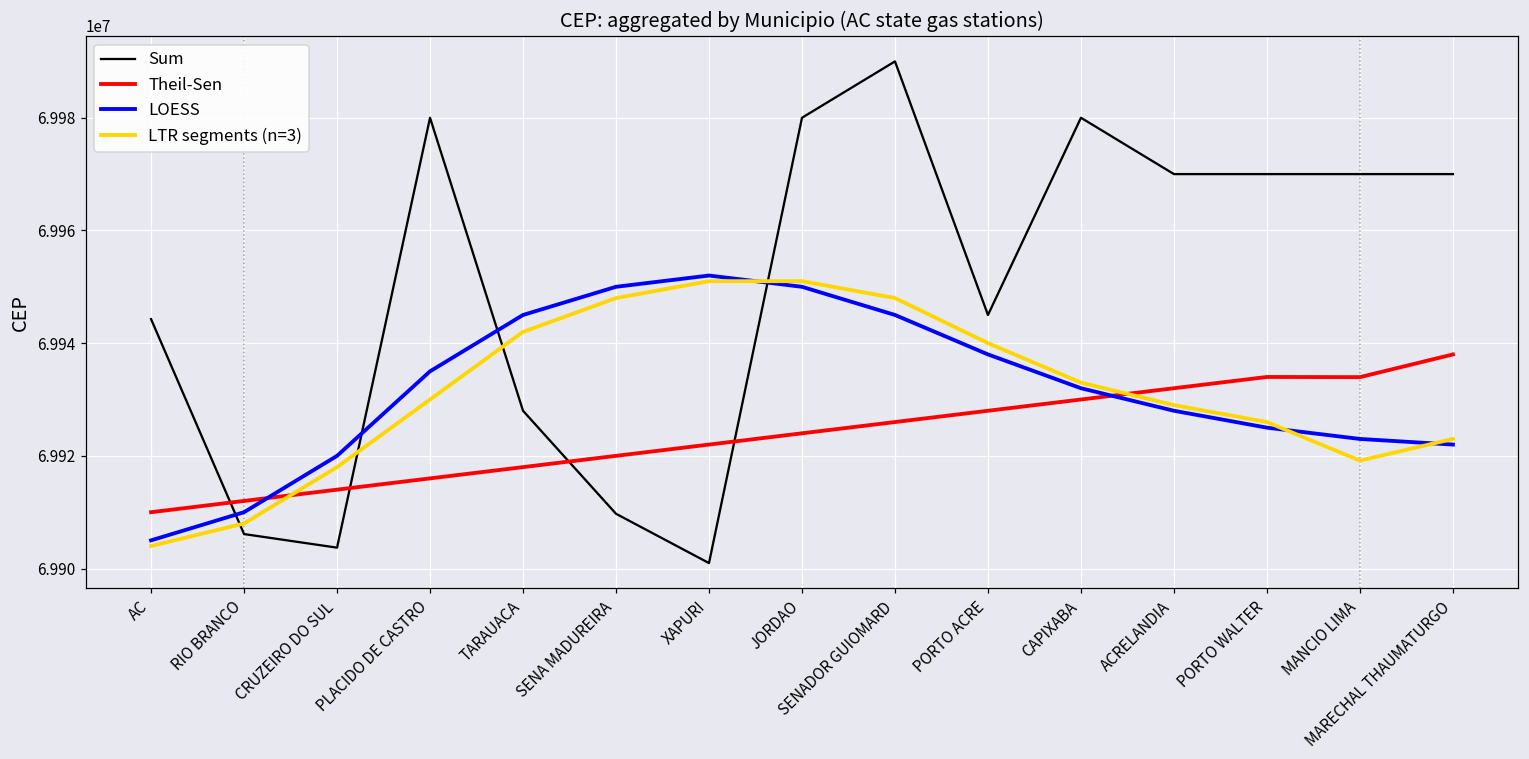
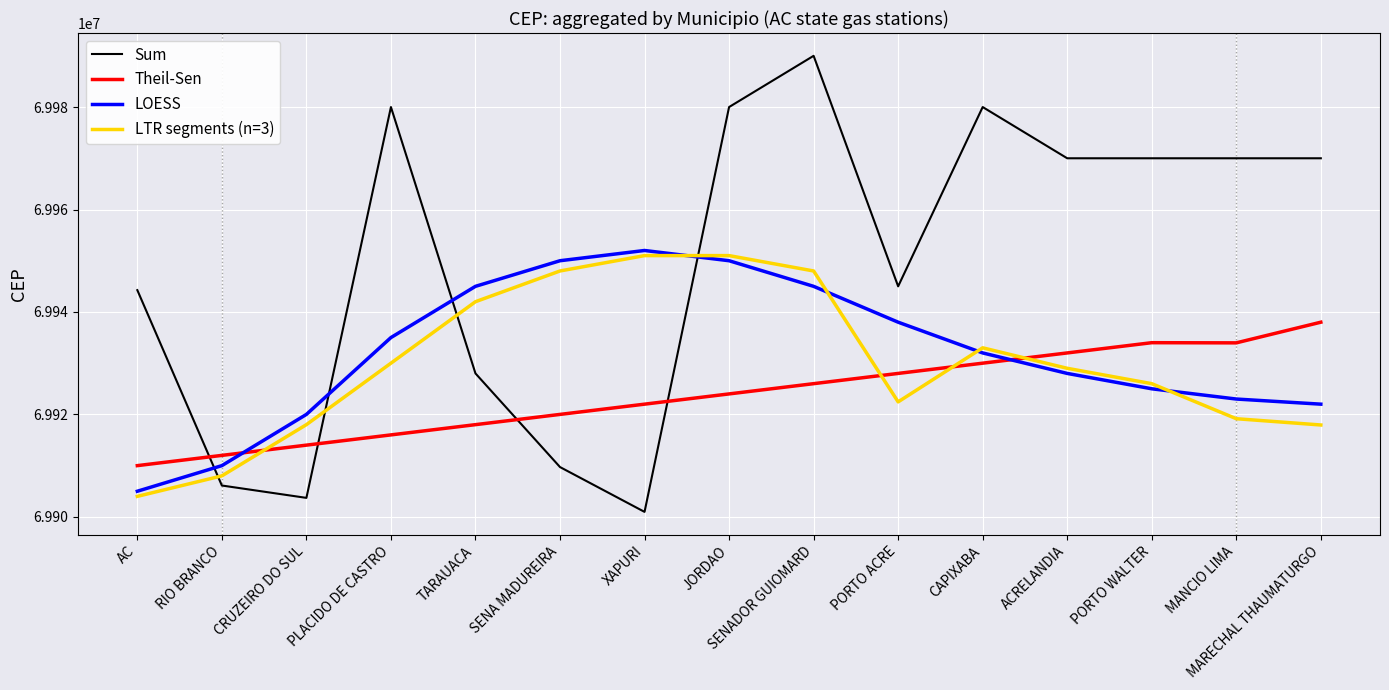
  {
    "Sum": {
      "AC": 69944000,
      "RIO BRANCO": 69906000,
      "CRUZEIRO DO SUL": 69904000,
      "PLACIDO DE CASTRO": 69980000,
      "TARAUACA": 69928000,
      "SENA MADUREIRA": 69910000,
      "XAPURI": 69901000,
      "JORDAO": 69980000,
      "SENADOR GUIOMARD": 69990000,
      "PORTO ACRE": 69945000,
      "CAPIXABA": 69980000,
      "ACRELANDIA": 69970000,
      "PORTO WALTER": 69970000,
      "MANCIO LIMA": 69970000,
      "MARECHAL THAUMATURGO": 69970000
    },
    "Theil-Sen": {
      "AC": 69910000,
      "RIO BRANCO": 69912000,
      "CRUZEIRO DO SUL": 69914000,
      "PLACIDO DE CASTRO": 69916000,
      "TARAUACA": 69918000,
      "SENA MADUREIRA": 69920000,
      "XAPURI": 69922000,
      "JORDAO": 69924000,
      "SENADOR GUIOMARD": 69926000,
      "PORTO ACRE": 69928000,
      "CAPIXABA": 69930000,
      "ACRELANDIA": 69932000,
      "PORTO WALTER": 69934000,
      "MANCIO LIMA": 69934000,
      "MARECHAL THAUMATURGO": 69938000
    },
    "LOESS": {
      "AC": 69905000,
      "RIO BRANCO": 69910000,
      "CRUZEIRO DO SUL": 69920000,
      "PLACIDO DE CASTRO": 69935000,
      "TARAUACA": 69945000,
      "SENA MADUREIRA": 69950000,
      "XAPURI": 69952000,
      "JORDAO": 69950000,
      "SENADOR GUIOMARD": 69945000,
      "PORTO ACRE": 69938000,
      "CAPIXABA": 69932000,
      "ACRELANDIA": 69928000,
      "PORTO WALTER": 69925000,
      "MANCIO LIMA": 69923000,
      "MARECHAL THAUMATURGO": 69922000
    },
    "LTR segments (n=3)": {
      "AC": 69904000,
      "RIO BRANCO": 69908000,
      "CRUZEIRO DO SUL": 69918000,
      "PLACIDO DE CASTRO": 69930000,
      "TARAUACA": 69942000,
      "SENA MADUREIRA": 69948000,
      "XAPURI": 69951000,
      "JORDAO": 69951000,
      "SENADOR GUIOMARD": 69948000,
-     "PORTO ACRE": 69940000,
+     "PORTO ACRE": 69922000,
      "CAPIXABA": 69933000,
      "ACRELANDIA": 69929000,
      "PORTO WALTER": 69926000,
      "MANCIO LIMA": 69919000,
-     "MARECHAL THAUMATURGO": 69923000
+     "MARECHAL THAUMATURGO": 69918000
    }
  }
